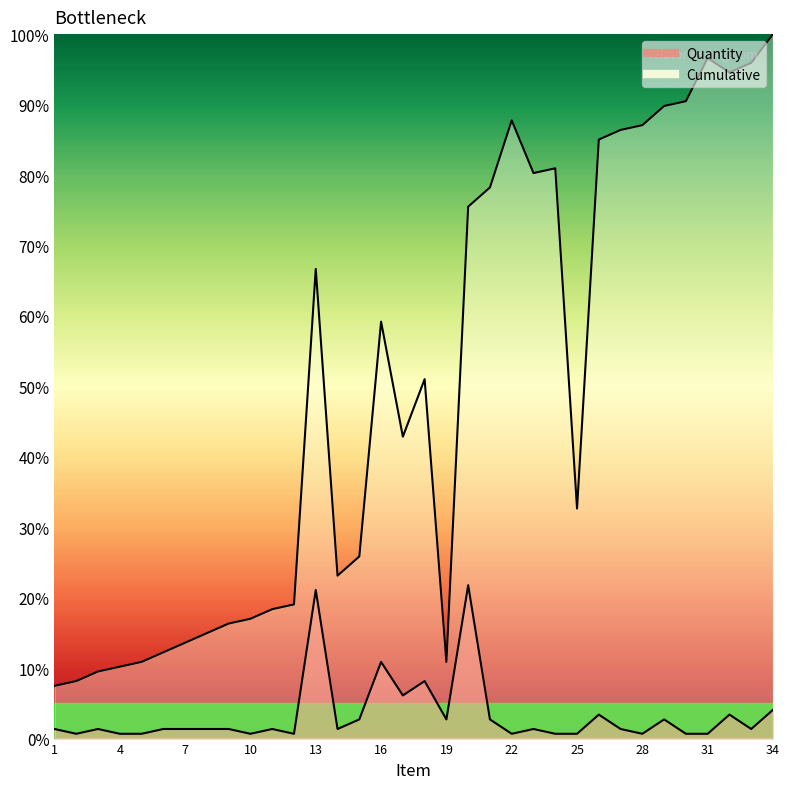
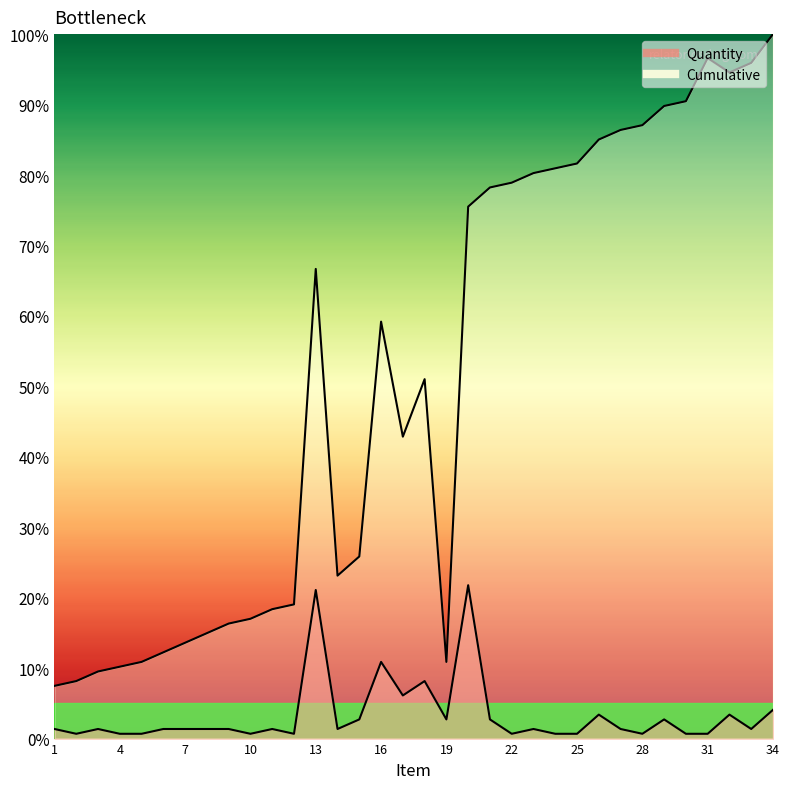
  {
    "Quantity": {
      "13": "21%",
      "16": "11%"
    },
    "Cumulative": {
      "1": "7%",
      "4": "10%",
      "7": "14%",
      "10": "17%",
      "13": "67%",
      "16": "59%",
      "19": "11%",
-     "22": "88%",
-     "25": "33%",
+     "22": "79%",
+     "25": "82%",
      "28": "87%",
      "34": "100%"
    }
  }
